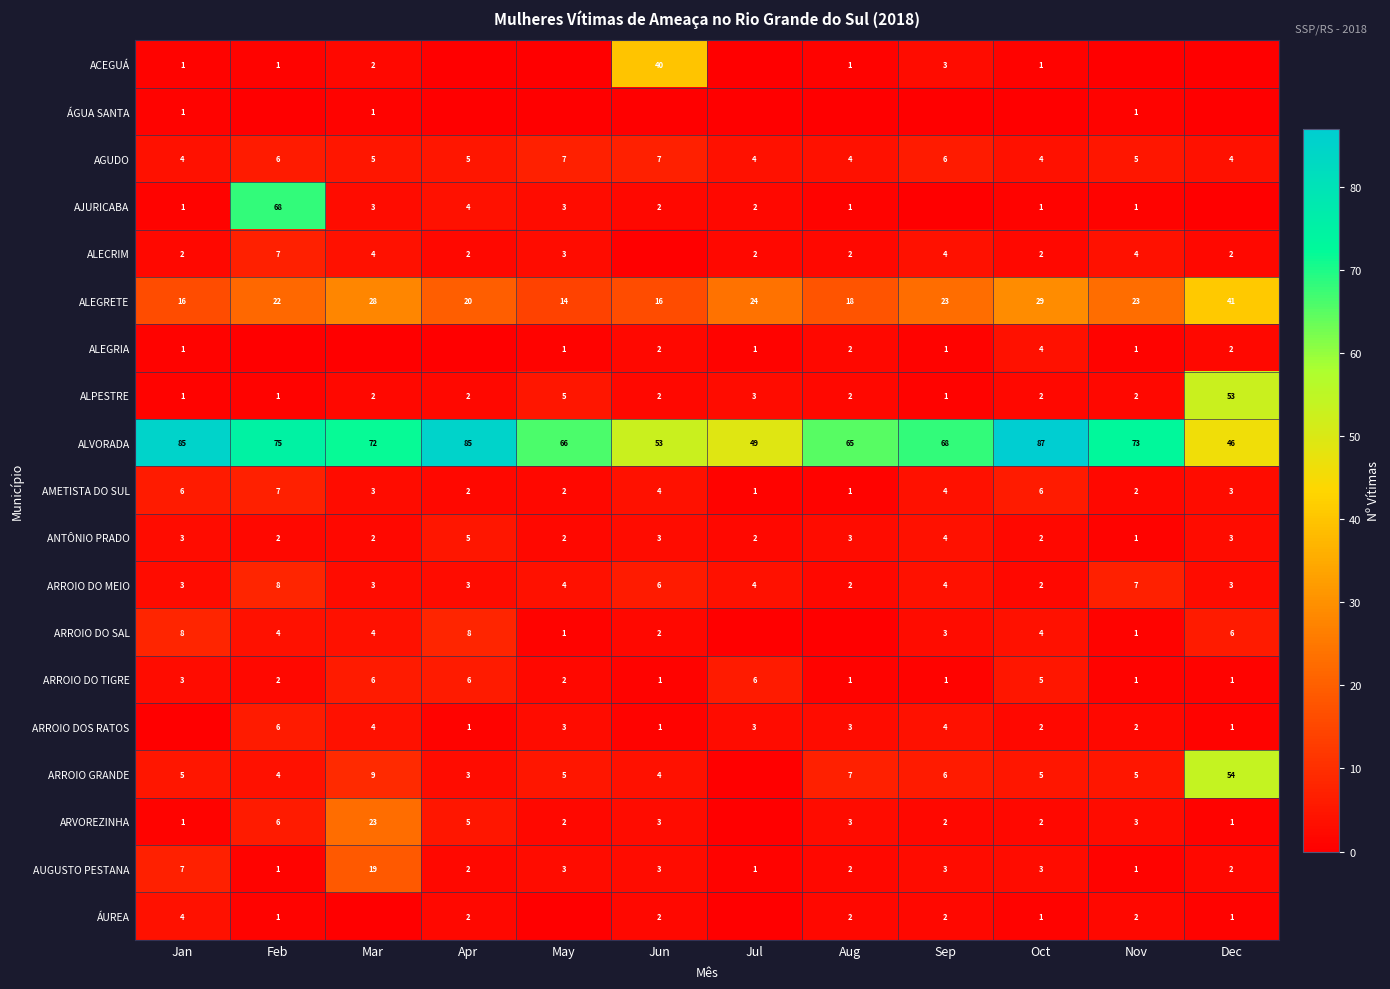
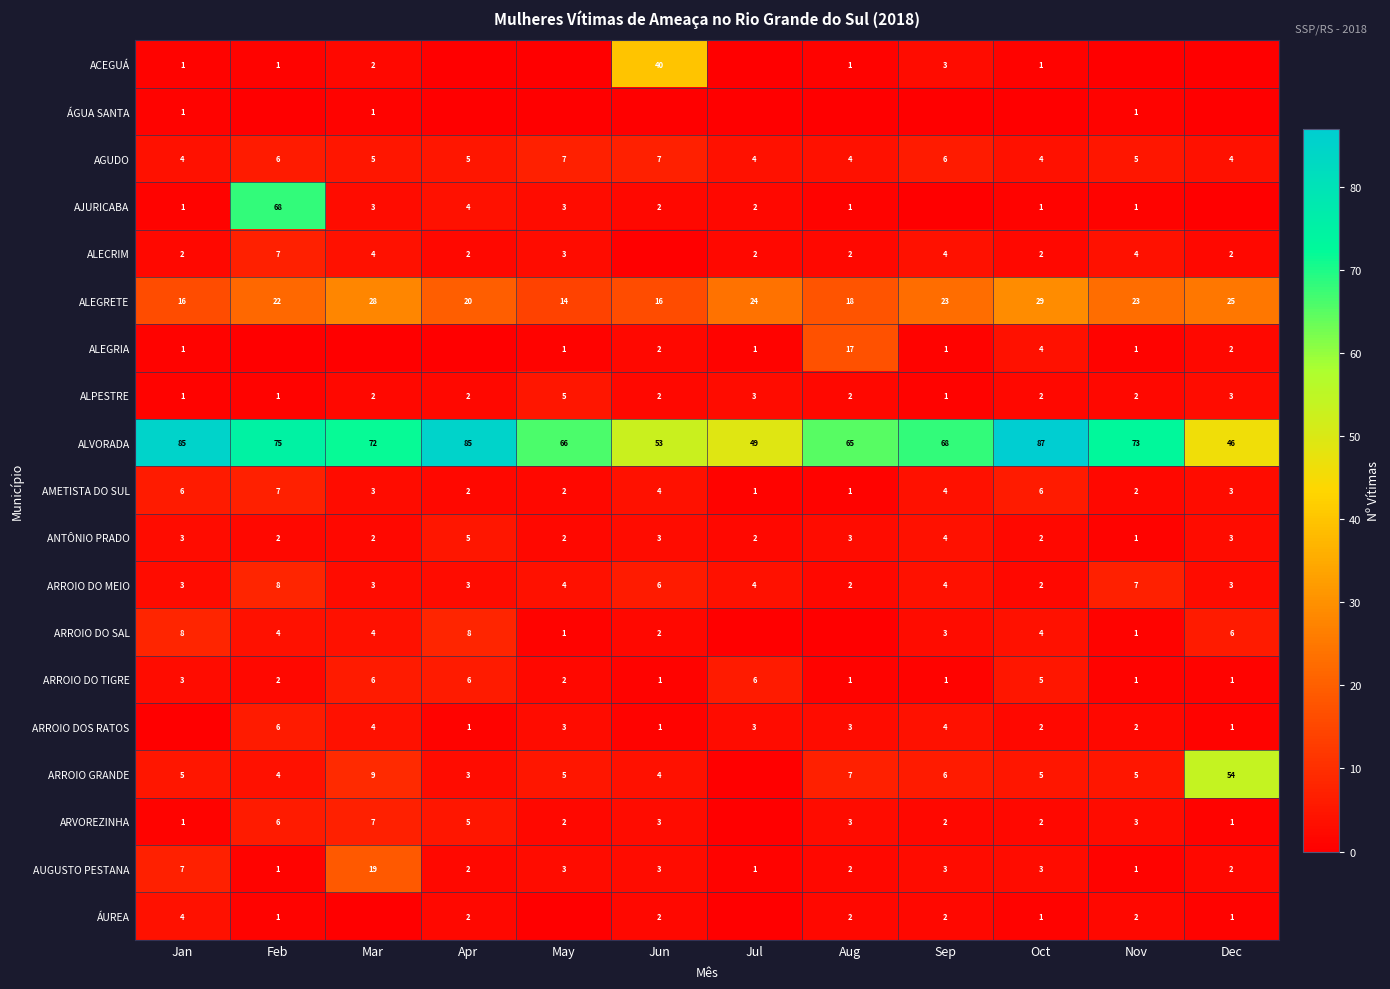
  {
    "ACEGUÁ": {
      "Jan": 1,
      "Feb": 1,
      "Mar": 2,
      "Jun": 40,
      "Aug": 1,
      "Sep": 3,
      "Oct": 1
    },
    "ÁGUA SANTA": {
      "Jan": 1,
      "Mar": 1,
      "Nov": 1
    },
    "AGUDO": {
      "Jan": 4,
      "Feb": 6,
      "Mar": 5,
      "Apr": 5,
      "May": 7,
      "Jun": 7,
      "Jul": 4,
      "Aug": 4,
      "Sep": 6,
      "Oct": 4,
      "Nov": 5,
      "Dec": 4
    },
    "AJURICABA": {
      "Jan": 1,
      "Feb": 68,
      "Mar": 3,
      "Apr": 4,
      "May": 3,
      "Jun": 2,
      "Jul": 2,
      "Aug": 1,
      "Oct": 1,
      "Nov": 1
    },
    "ALECRIM": {
      "Jan": 2,
      "Feb": 7,
      "Mar": 4,
      "Apr": 2,
      "May": 3,
      "Jul": 2,
      "Aug": 2,
      "Sep": 4,
      "Oct": 2,
      "Nov": 4,
      "Dec": 2
    },
    "ALEGRETE": {
      "Jan": 16,
      "Feb": 22,
      "Mar": 28,
      "Apr": 20,
      "May": 14,
      "Jun": 16,
      "Jul": 24,
      "Aug": 18,
      "Sep": 23,
      "Oct": 29,
      "Nov": 23,
-     "Dec": 41
+     "Dec": 25
    },
    "ALEGRIA": {
      "Jan": 1,
      "May": 1,
      "Jun": 2,
      "Jul": 1,
-     "Aug": 2,
+     "Aug": 17,
      "Sep": 1,
      "Oct": 4,
      "Nov": 1,
      "Dec": 2
    },
    "ALPESTRE": {
      "Jan": 1,
      "Feb": 1,
      "Mar": 2,
      "Apr": 2,
      "May": 5,
      "Jun": 2,
      "Jul": 3,
      "Aug": 2,
      "Sep": 1,
      "Oct": 2,
      "Nov": 2,
-     "Dec": 53
+     "Dec": 3
    },
    "ALVORADA": {
      "Jan": 85,
      "Feb": 75,
      "Mar": 72,
      "Apr": 85,
      "May": 66,
      "Jun": 53,
      "Jul": 49,
      "Aug": 65,
      "Sep": 68,
      "Oct": 87,
      "Nov": 73,
      "Dec": 46
    },
    "AMETISTA DO SUL": {
      "Jan": 6,
      "Feb": 7,
      "Mar": 3,
      "Apr": 2,
      "May": 2,
      "Jun": 4,
      "Jul": 1,
      "Aug": 1,
      "Sep": 4,
      "Oct": 6,
      "Nov": 2,
      "Dec": 3
    },
    "ANTÔNIO PRADO": {
      "Jan": 3,
      "Feb": 2,
      "Mar": 2,
      "Apr": 5,
      "May": 2,
      "Jun": 3,
      "Jul": 2,
      "Aug": 3,
      "Sep": 4,
      "Oct": 2,
      "Nov": 1,
      "Dec": 3
    },
    "ARROIO DO MEIO": {
      "Jan": 3,
      "Feb": 8,
      "Mar": 3,
      "Apr": 3,
      "May": 4,
      "Jun": 6,
      "Jul": 4,
      "Aug": 2,
      "Sep": 4,
      "Oct": 2,
      "Nov": 7,
      "Dec": 3
    },
    "ARROIO DO SAL": {
      "Jan": 8,
      "Feb": 4,
      "Mar": 4,
      "Apr": 8,
      "May": 1,
      "Jun": 2,
      "Sep": 3,
      "Oct": 4,
      "Nov": 1,
      "Dec": 6
    },
    "ARROIO DO TIGRE": {
      "Jan": 3,
      "Feb": 2,
      "Mar": 6,
      "Apr": 6,
      "May": 2,
      "Jun": 1,
      "Jul": 6,
      "Aug": 1,
      "Sep": 1,
      "Oct": 5,
      "Nov": 1,
      "Dec": 1
    },
    "ARROIO DOS RATOS": {
      "Feb": 6,
      "Mar": 4,
      "Apr": 1,
      "May": 3,
      "Jun": 1,
      "Jul": 3,
      "Aug": 3,
      "Sep": 4,
      "Oct": 2,
      "Nov": 2,
      "Dec": 1
    },
    "ARROIO GRANDE": {
      "Jan": 5,
      "Feb": 4,
      "Mar": 9,
      "Apr": 3,
      "May": 5,
      "Jun": 4,
      "Aug": 7,
      "Sep": 6,
      "Oct": 5,
      "Nov": 5,
      "Dec": 54
    },
    "ARVOREZINHA": {
      "Jan": 1,
      "Feb": 6,
-     "Mar": 23,
+     "Mar": 7,
      "Apr": 5,
      "May": 2,
      "Jun": 3,
      "Aug": 3,
      "Sep": 2,
      "Oct": 2,
      "Nov": 3,
      "Dec": 1
    },
    "AUGUSTO PESTANA": {
      "Jan": 7,
      "Feb": 1,
      "Mar": 19,
      "Apr": 2,
      "May": 3,
      "Jun": 3,
      "Jul": 1,
      "Aug": 2,
      "Sep": 3,
      "Oct": 3,
      "Nov": 1,
      "Dec": 2
    },
    "ÁUREA": {
      "Jan": 4,
      "Feb": 1,
      "Apr": 2,
      "Jun": 2,
      "Aug": 2,
      "Sep": 2,
      "Oct": 1,
      "Nov": 2,
      "Dec": 1
    }
  }
